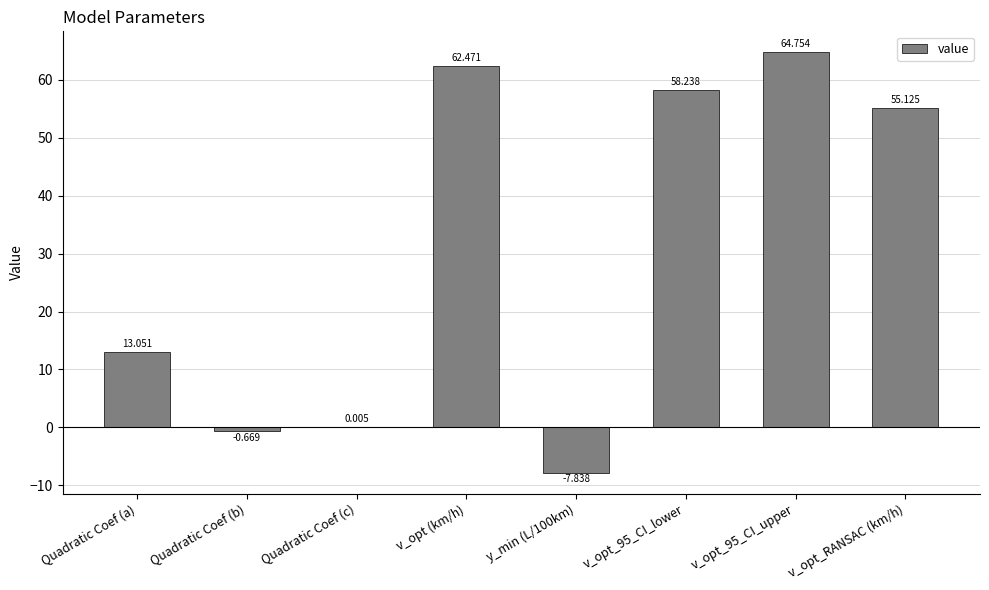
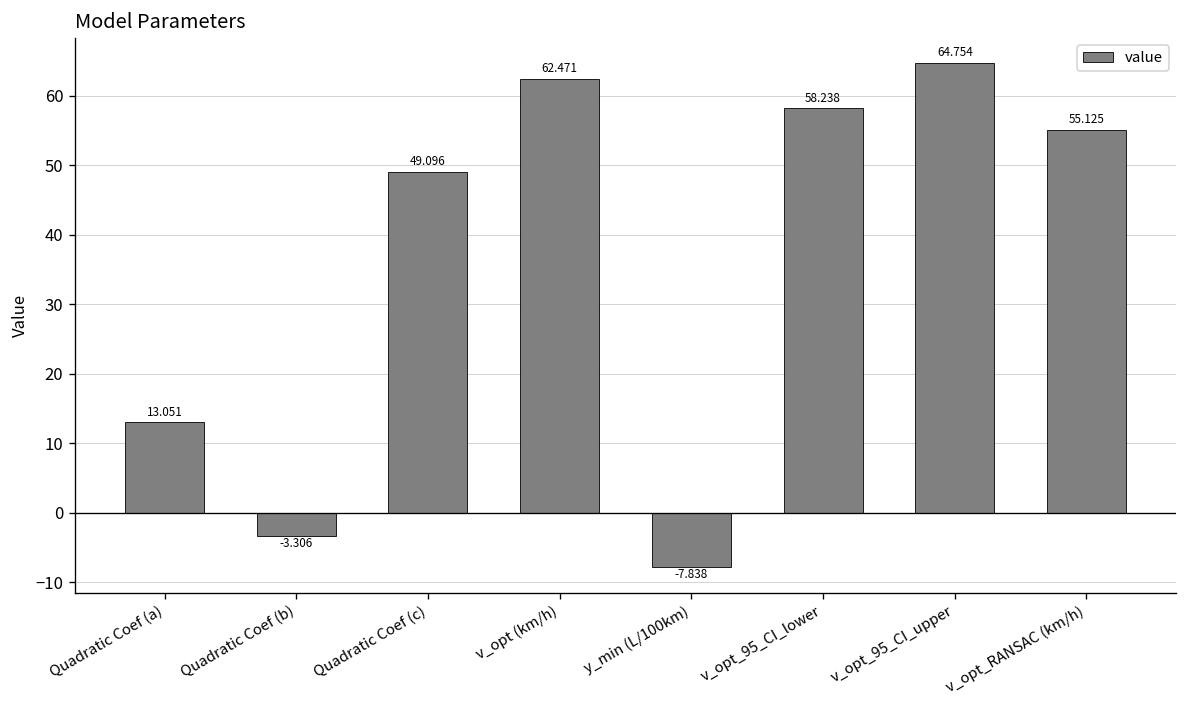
  {
    "Quadratic Coef (a)": 13.051,
-   "Quadratic Coef (b)": -0.669,
-   "Quadratic Coef (c)": 0.005,
+   "Quadratic Coef (b)": -3.306,
+   "Quadratic Coef (c)": 49.096,
    "v_opt (km/h)": 62.471,
    "y_min (L/100km)": -7.838,
    "v_opt_95_CI_lower": 58.238,
    "v_opt_95_CI_upper": 64.754,
    "v_opt_RANSAC (km/h)": 55.125
  }
